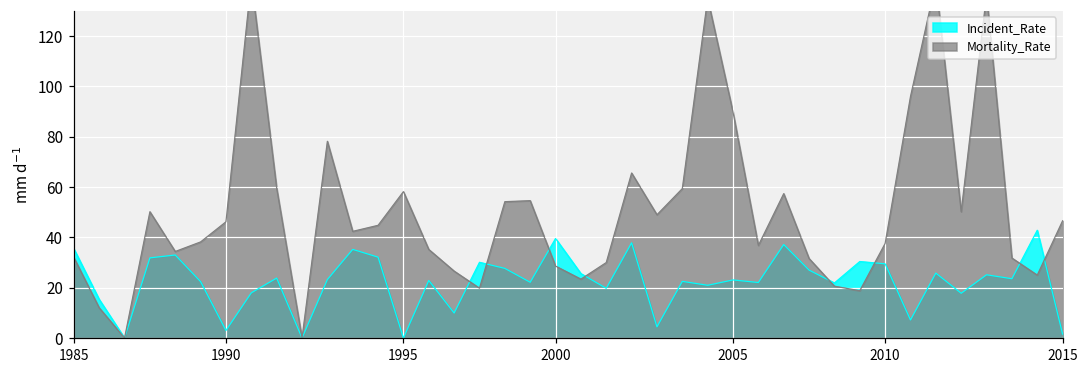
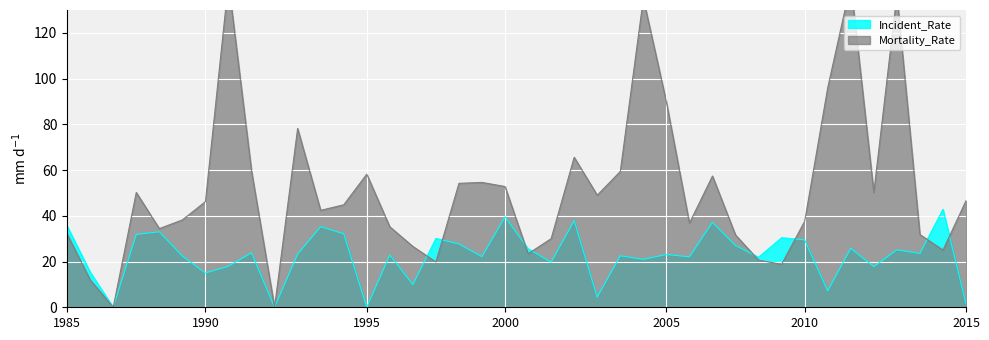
  {
    "Incident_Rate": {
      "1985": 36,
-     "1990": 3,
+     "1990": 15,
      "1995": 0,
      "2000": 40,
      "2005": 23,
      "2010": 29,
      "2015": 2
    },
    "Mortality_Rate": {
      "1985": 32,
      "1990": 46,
      "1995": 58,
-     "2000": 29,
+     "2000": 53,
      "2005": 90,
      "2010": 38,
      "2015": 47
    }
  }
